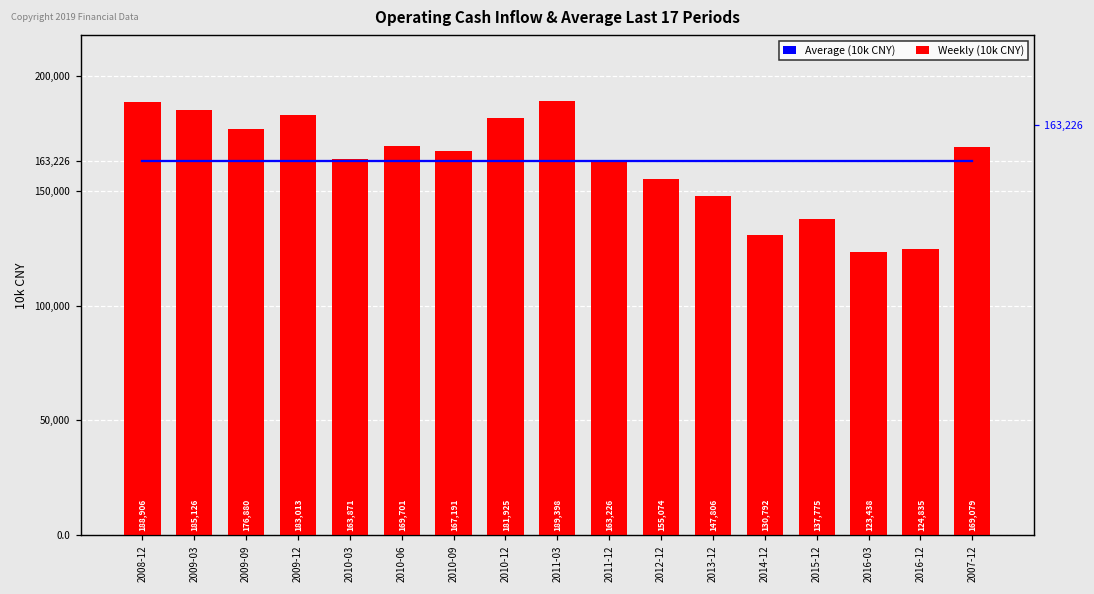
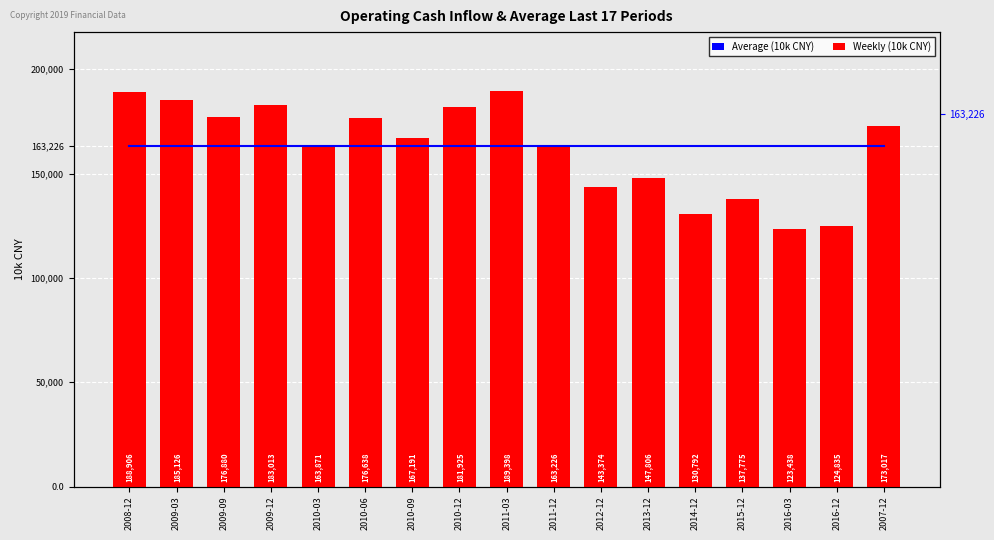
  {
    "Average (10k CNY)": {
      "2008-12": "163,000",
      "2009-03": "163,000",
      "2009-09": "163,000",
      "2009-12": "163,000",
      "2010-03": "163,000",
      "2010-06": "163,000",
      "2010-09": "163,000",
      "2010-12": "163,000",
      "2011-03": "163,000",
      "2011-12": "163,000",
      "2012-12": "163,000",
      "2013-12": "163,000",
      "2014-12": "163,000",
      "2015-12": "163,000",
      "2016-03": "163,000",
      "2016-12": "163,000",
      "2007-12": "163,000"
    },
    "Weekly (10k CNY)": {
      "2008-12": "188,906",
      "2009-03": "185,126",
      "2009-09": "176,880",
      "2009-12": "183,013",
      "2010-03": "163,871",
-     "2010-06": "169,701",
+     "2010-06": "176,638",
      "2010-09": "167,191",
      "2010-12": "181,925",
      "2011-03": "189,398",
      "2011-12": "163,226",
-     "2012-12": "155,074",
+     "2012-12": "143,374",
      "2013-12": "147,806",
      "2014-12": "130,792",
      "2015-12": "137,775",
      "2016-03": "123,438",
      "2016-12": "124,835",
-     "2007-12": "169,079"
+     "2007-12": "173,017"
    }
  }
